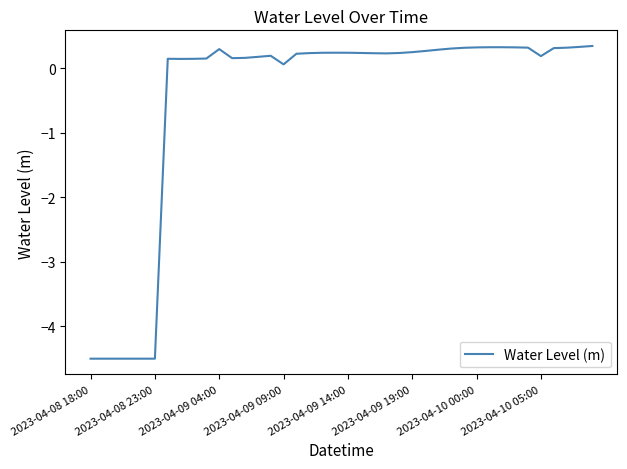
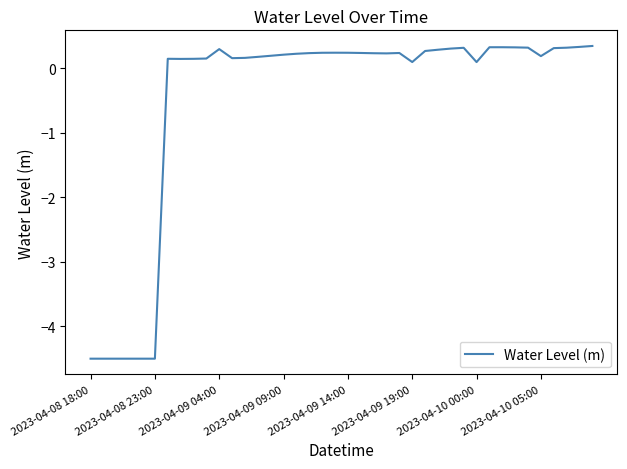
  {
    "2023-04-08 18:00": -4.5,
    "2023-04-08 23:00": -4.5,
    "2023-04-09 04:00": 0.3,
-   "2023-04-09 09:00": 0.1,
+   "2023-04-09 09:00": 0.2,
    "2023-04-09 14:00": 0.2,
-   "2023-04-09 19:00": 0.2,
-   "2023-04-10 00:00": 0.3,
+   "2023-04-09 19:00": 0.1,
+   "2023-04-10 00:00": 0.1,
    "2023-04-10 05:00": 0.2
  }
